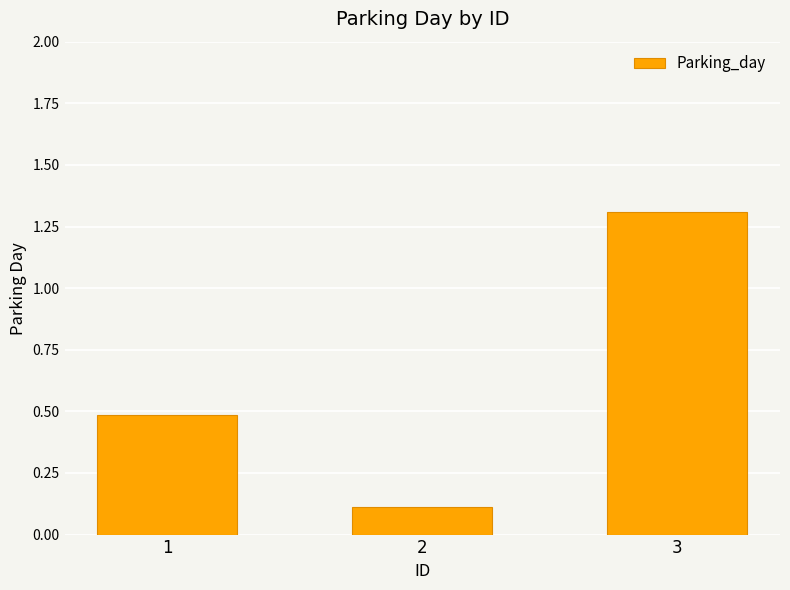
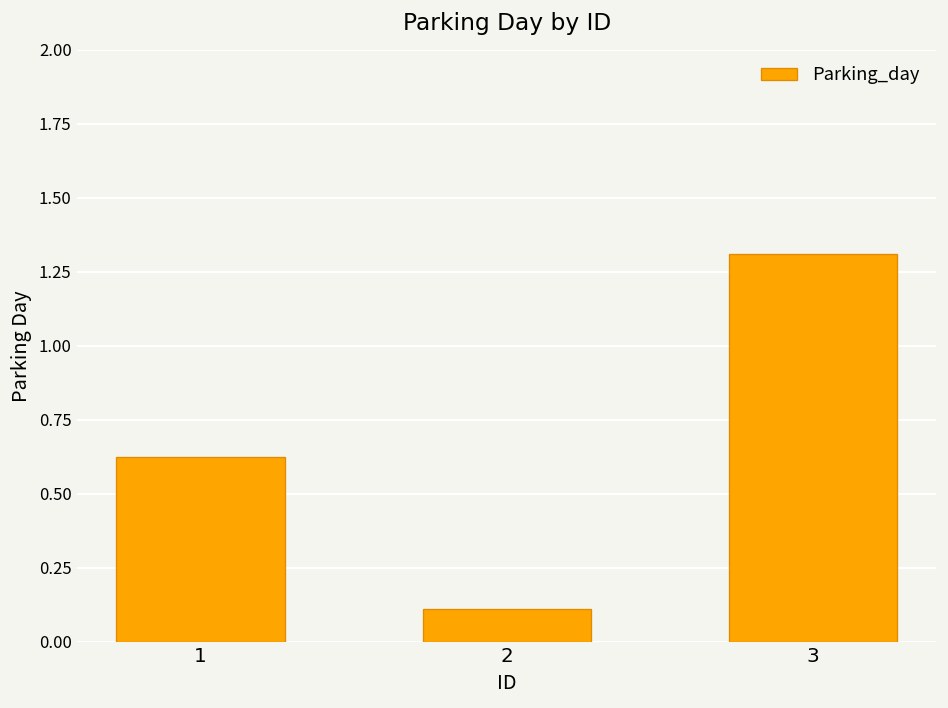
  {
-   "1": 0.49,
+   "1": 0.63,
    "2": 0.11,
    "3": 1.31
  }
